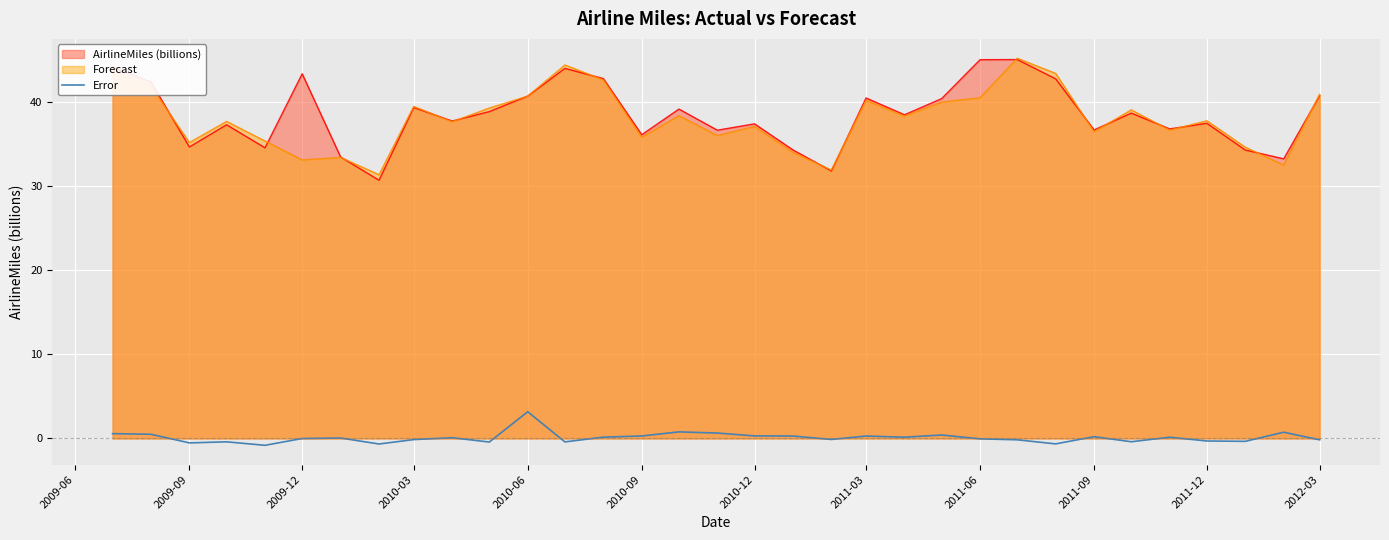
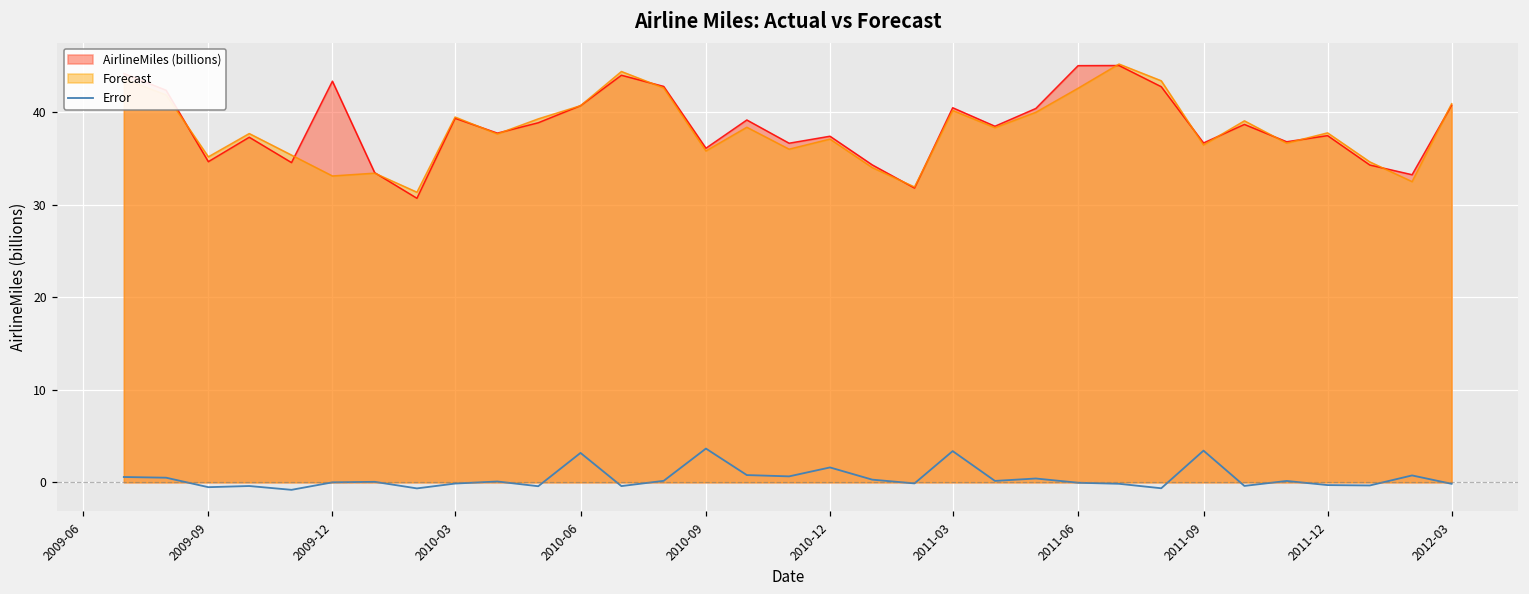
  {
    "AirlineMiles (billions)": {
      "2009-09": 35,
      "2009-12": 43,
      "2011-06": 45
    },
    "Forecast": {
      "2009-09": 35,
      "2009-12": 33,
-     "2011-06": 41
+     "2011-06": 43
    },
    "Error": {
      "2009-09": -1,
      "2009-12": 0,
      "2010-03": 0,
      "2010-06": 3,
-     "2010-09": 0,
-     "2010-12": 0,
-     "2011-03": 0,
+     "2010-09": 4,
+     "2010-12": 2,
+     "2011-03": 3,
      "2011-06": 0,
-     "2011-09": 0,
+     "2011-09": 3,
      "2011-12": 0,
      "2012-03": 0
    }
  }
